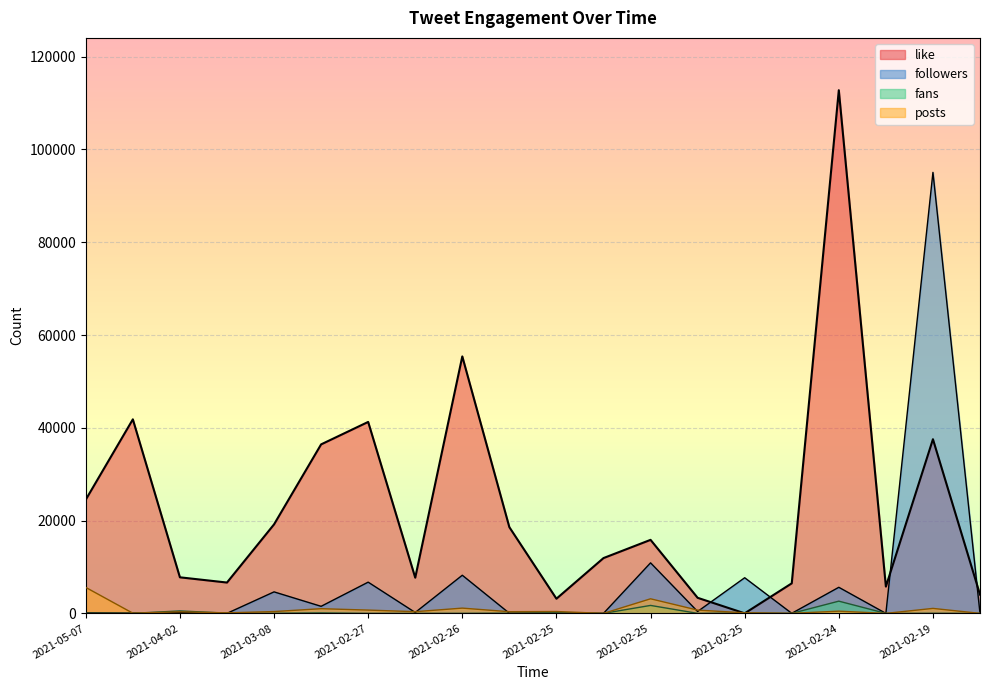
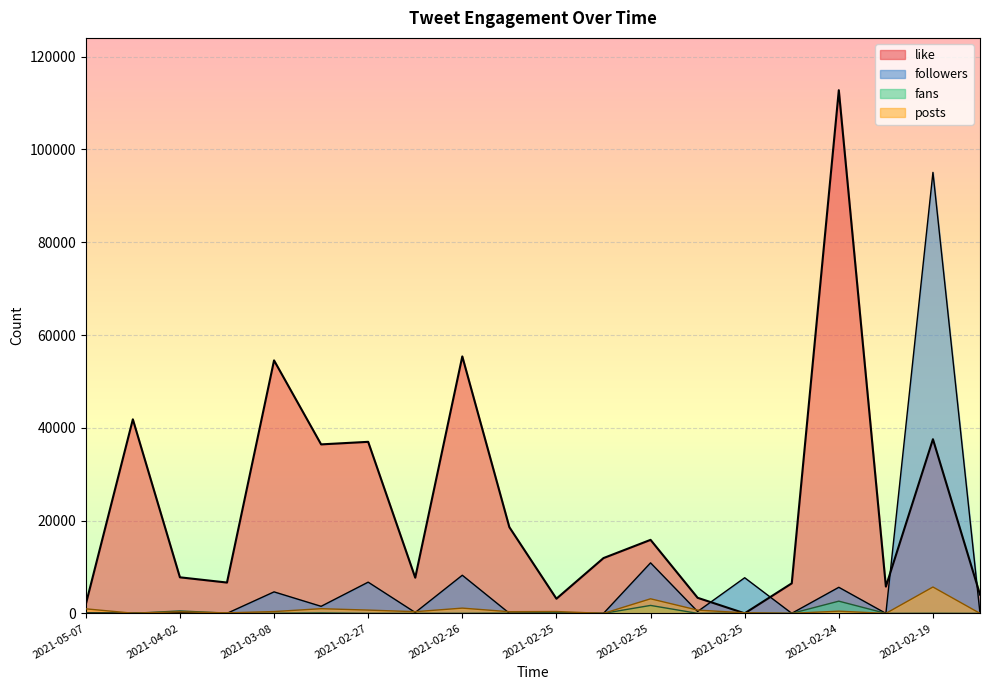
  {
    "like": {
-     "2021-05-07": 25000,
+     "2021-05-07": 2000,
      "2021-04-02": 8000,
-     "2021-03-08": 19000,
-     "2021-02-27": 41000,
+     "2021-03-08": 55000,
+     "2021-02-27": 37000,
      "2021-02-19": 38000
    },
    "followers": {
      "2021-03-08": 5000,
      "2021-02-27": 7000,
      "2021-02-19": 95000
    },
    "fans": {
      "2021-02-27": 0,
      "2021-02-19": 0
    },
    "posts": {
-     "2021-05-07": 6000,
+     "2021-05-07": 1000,
      "2021-02-27": 1000,
-     "2021-02-19": 1000
+     "2021-02-19": 6000
    }
  }
